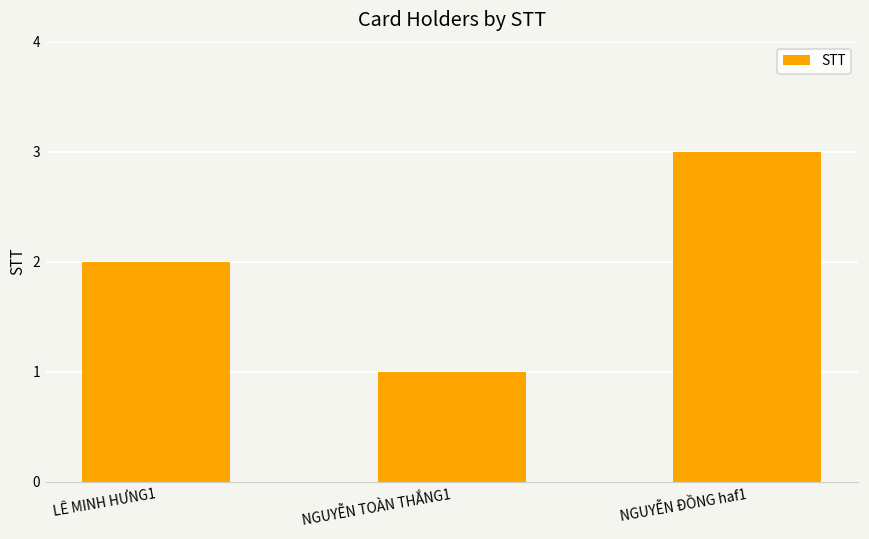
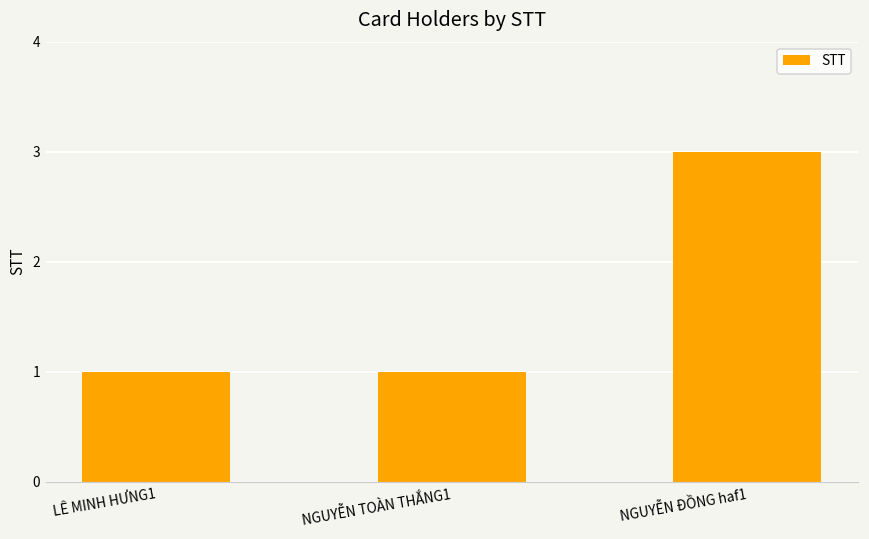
  {
-   "LÊ MINH HƯNG1": 2,
+   "LÊ MINH HƯNG1": 1,
    "NGUYỄN TOÀN THẮNG1": 1,
    "NGUYỄN ĐỒNG haf1": 3
  }
